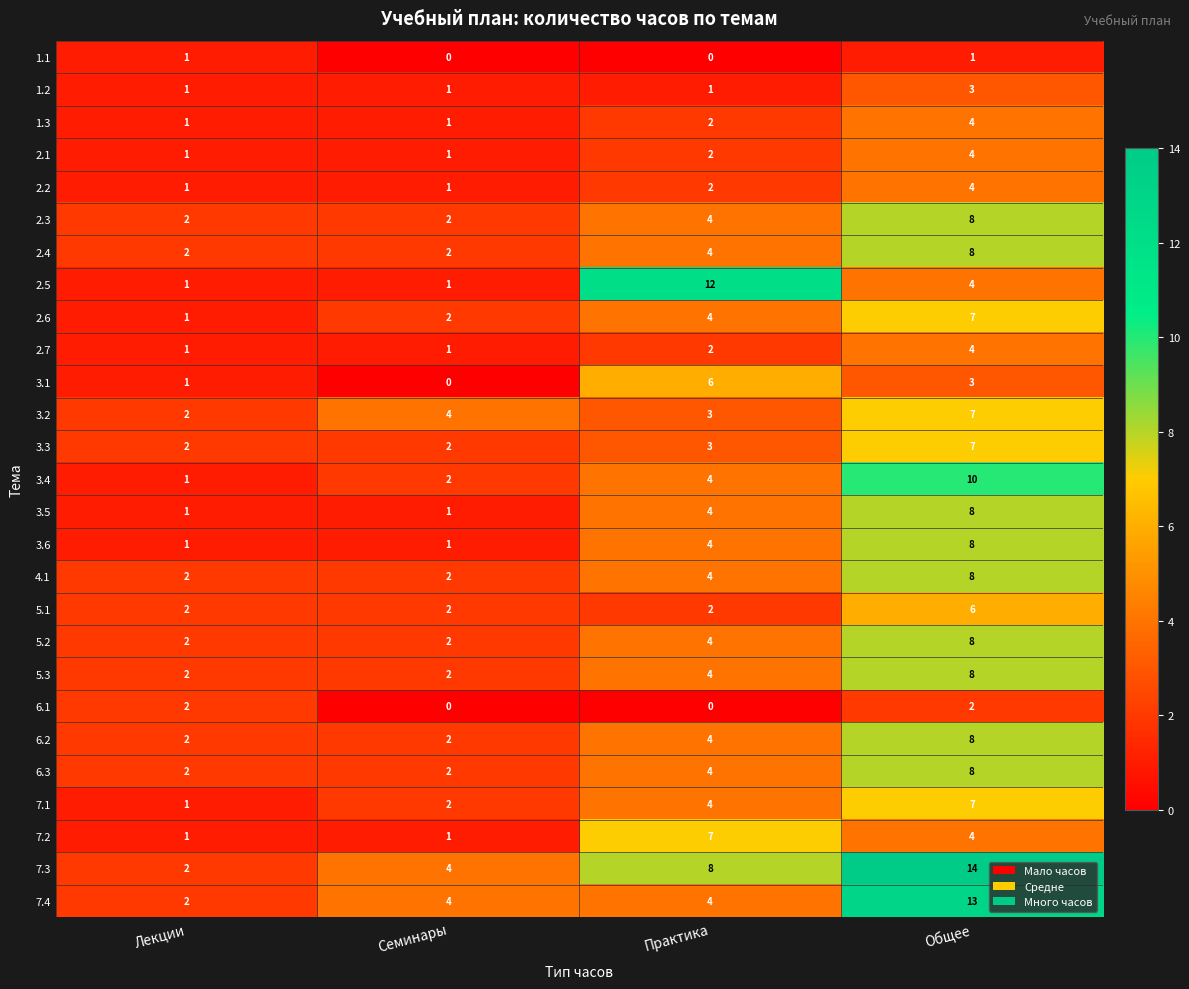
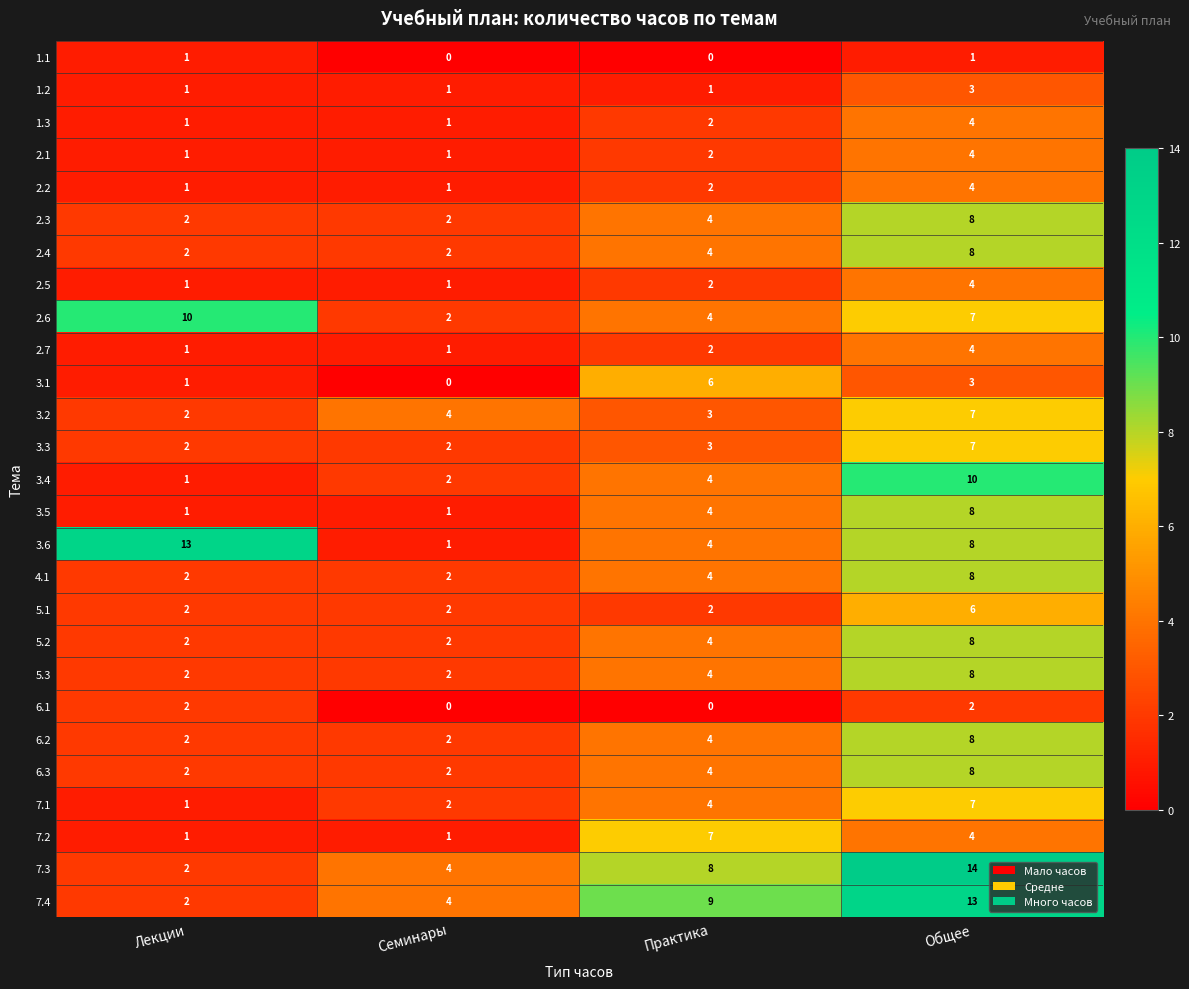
  {
    "1.1": {
      "Лекции": 1,
      "Семинары": 0,
      "Практика": 0,
      "Общее": 1
    },
    "1.2": {
      "Лекции": 1,
      "Семинары": 1,
      "Практика": 1,
      "Общее": 3
    },
    "1.3": {
      "Лекции": 1,
      "Семинары": 1,
      "Практика": 2,
      "Общее": 4
    },
    "2.1": {
      "Лекции": 1,
      "Семинары": 1,
      "Практика": 2,
      "Общее": 4
    },
    "2.2": {
      "Лекции": 1,
      "Семинары": 1,
      "Практика": 2,
      "Общее": 4
    },
    "2.3": {
      "Лекции": 2,
      "Семинары": 2,
      "Практика": 4,
      "Общее": 8
    },
    "2.4": {
      "Лекции": 2,
      "Семинары": 2,
      "Практика": 4,
      "Общее": 8
    },
    "2.5": {
      "Лекции": 1,
      "Семинары": 1,
-     "Практика": 12,
+     "Практика": 2,
      "Общее": 4
    },
    "2.6": {
-     "Лекции": 1,
+     "Лекции": 10,
      "Семинары": 2,
      "Практика": 4,
      "Общее": 7
    },
    "2.7": {
      "Лекции": 1,
      "Семинары": 1,
      "Практика": 2,
      "Общее": 4
    },
    "3.1": {
      "Лекции": 1,
      "Семинары": 0,
      "Практика": 6,
      "Общее": 3
    },
    "3.2": {
      "Лекции": 2,
      "Семинары": 4,
      "Практика": 3,
      "Общее": 7
    },
    "3.3": {
      "Лекции": 2,
      "Семинары": 2,
      "Практика": 3,
      "Общее": 7
    },
    "3.4": {
      "Лекции": 1,
      "Семинары": 2,
      "Практика": 4,
      "Общее": 10
    },
    "3.5": {
      "Лекции": 1,
      "Семинары": 1,
      "Практика": 4,
      "Общее": 8
    },
    "3.6": {
-     "Лекции": 1,
+     "Лекции": 13,
      "Семинары": 1,
      "Практика": 4,
      "Общее": 8
    },
    "4.1": {
      "Лекции": 2,
      "Семинары": 2,
      "Практика": 4,
      "Общее": 8
    },
    "5.1": {
      "Лекции": 2,
      "Семинары": 2,
      "Практика": 2,
      "Общее": 6
    },
    "5.2": {
      "Лекции": 2,
      "Семинары": 2,
      "Практика": 4,
      "Общее": 8
    },
    "5.3": {
      "Лекции": 2,
      "Семинары": 2,
      "Практика": 4,
      "Общее": 8
    },
    "6.1": {
      "Лекции": 2,
      "Семинары": 0,
      "Практика": 0,
      "Общее": 2
    },
    "6.2": {
      "Лекции": 2,
      "Семинары": 2,
      "Практика": 4,
      "Общее": 8
    },
    "6.3": {
      "Лекции": 2,
      "Семинары": 2,
      "Практика": 4,
      "Общее": 8
    },
    "7.1": {
      "Лекции": 1,
      "Семинары": 2,
      "Практика": 4,
      "Общее": 7
    },
    "7.2": {
      "Лекции": 1,
      "Семинары": 1,
      "Практика": 7,
      "Общее": 4
    },
    "7.3": {
      "Лекции": 2,
      "Семинары": 4,
      "Практика": 8,
      "Общее": 14
    },
    "7.4": {
      "Лекции": 2,
      "Семинары": 4,
-     "Практика": 4,
+     "Практика": 9,
      "Общее": 13
    }
  }
